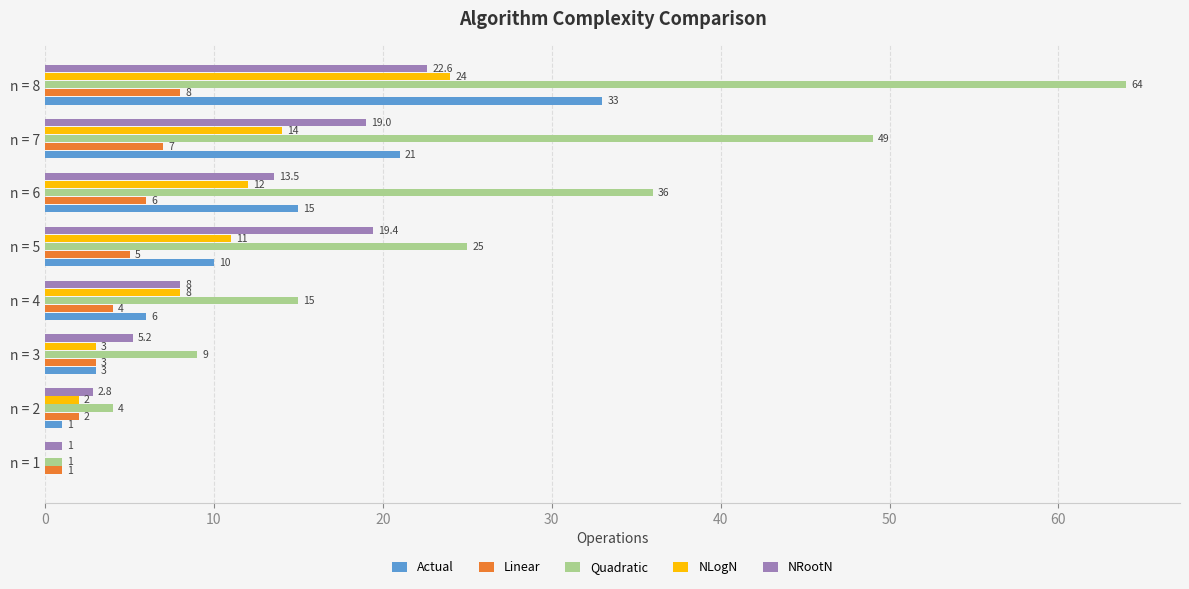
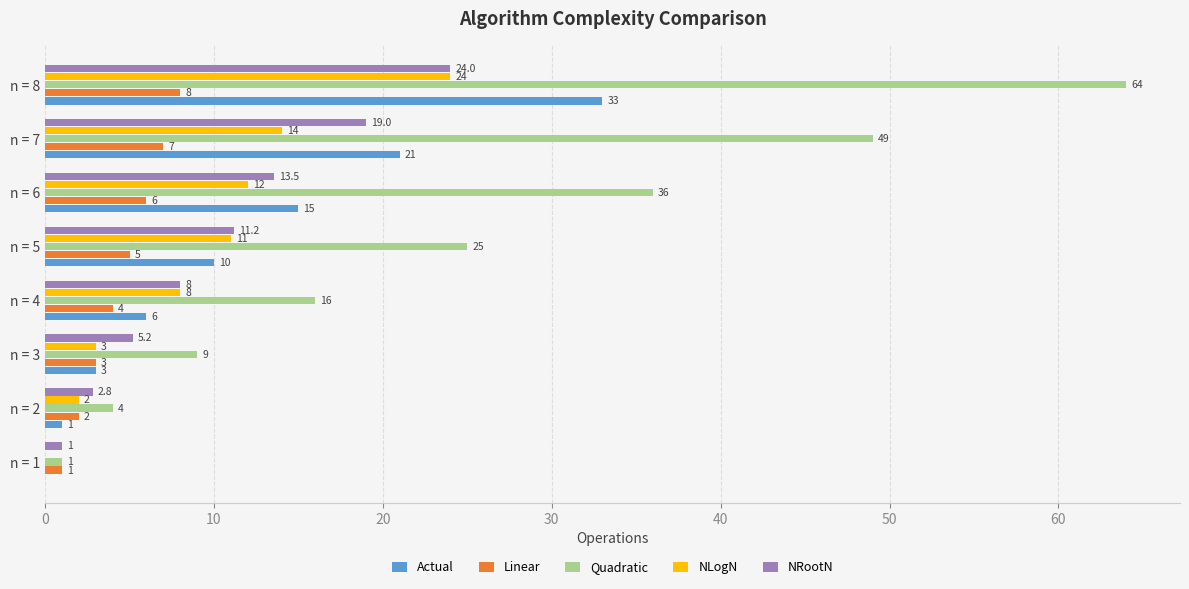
  {
    "Actual": {
      "n = 8": 33,
      "n = 7": 21,
      "n = 6": 15,
      "n = 5": 10,
      "n = 4": 6,
      "n = 2": 1
    },
    "Linear": {
      "n = 8": 8,
      "n = 7": 7,
      "n = 6": 6,
      "n = 5": 5,
      "n = 4": 4,
      "n = 2": 2
    },
    "Quadratic": {
      "n = 8": 64,
      "n = 7": 49,
      "n = 6": 36,
      "n = 5": 25,
-     "n = 4": 15,
+     "n = 4": 16,
      "n = 3": 9,
      "n = 2": 4
    },
    "NLogN": {
      "n = 7": 14,
      "n = 6": 12,
      "n = 3": 3,
      "n = 2": 2
    },
    "NRootN": {
-     "n = 8": 22.6,
+     "n = 8": 24.0,
      "n = 7": 19.0,
      "n = 6": 13.5,
-     "n = 5": 19.4,
+     "n = 5": 11.2,
      "n = 3": 5.2,
      "n = 2": 2.8,
      "n = 1": 1
    }
  }
